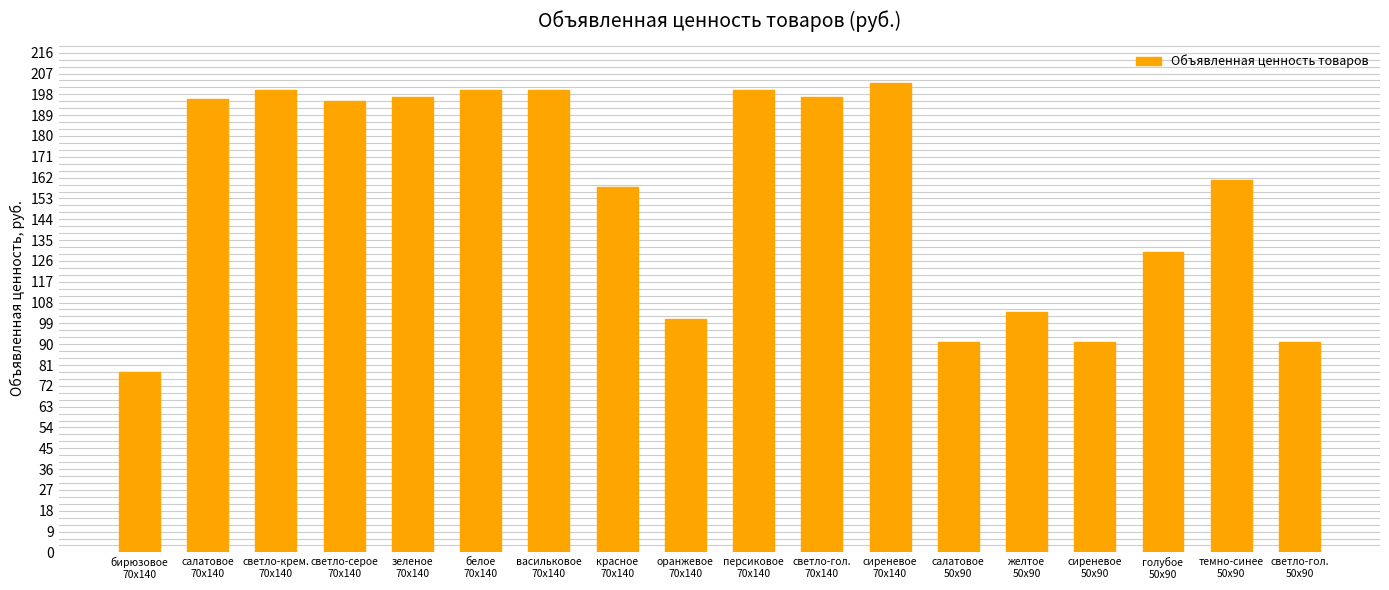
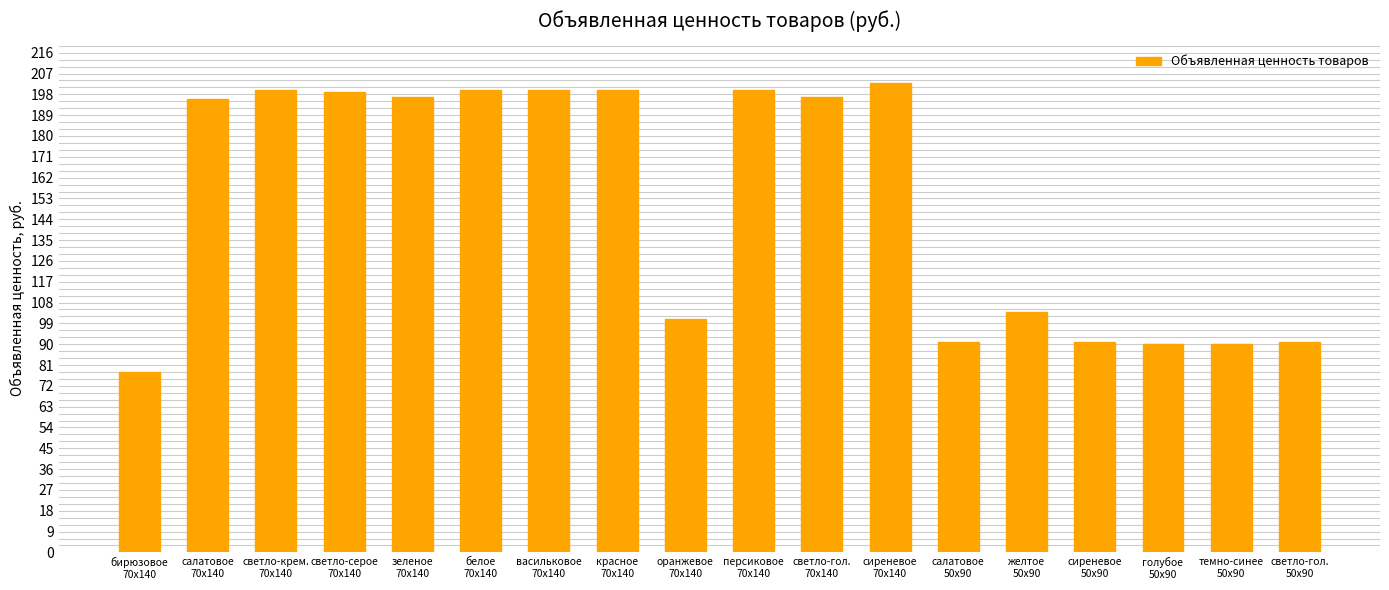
  {
    "бирюзовое 70x140": 78,
    "салатовое 70x140": 196,
    "светло-крем. 70x140": 200,
-   "светло-серое 70x140": 195,
+   "светло-серое 70x140": 199,
    "зеленое 70x140": 197,
    "белое 70x140": 200,
    "васильковое 70x140": 200,
-   "красное 70x140": 158,
+   "красное 70x140": 200,
    "оранжевое 70x140": 101,
    "персиковое 70x140": 200,
    "светло-гол. 70x140": 197,
    "сиреневое 70x140": 203,
    "салатовое 50x90": 91,
    "желтое 50x90": 104,
    "сиреневое 50x90": 91,
-   "голубое 50x90": 130,
-   "темно-синее 50x90": 161,
+   "голубое 50x90": 90,
+   "темно-синее 50x90": 90,
    "светло-гол. 50x90": 91
  }
